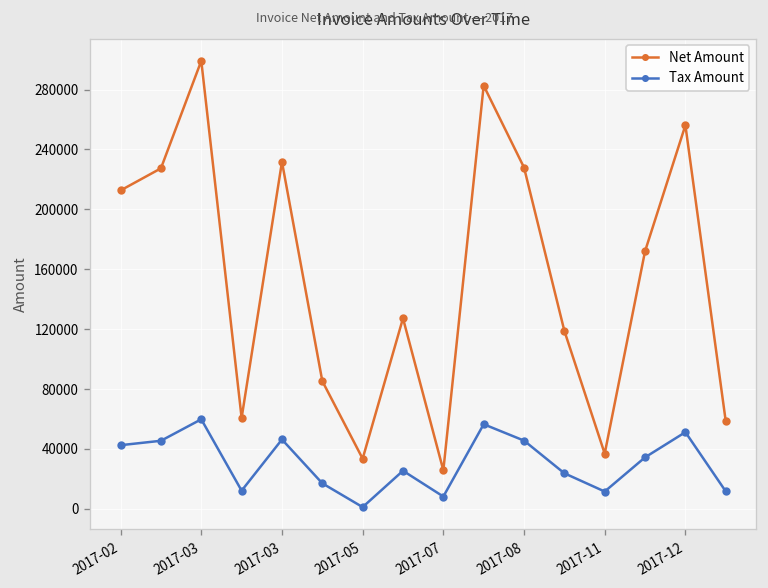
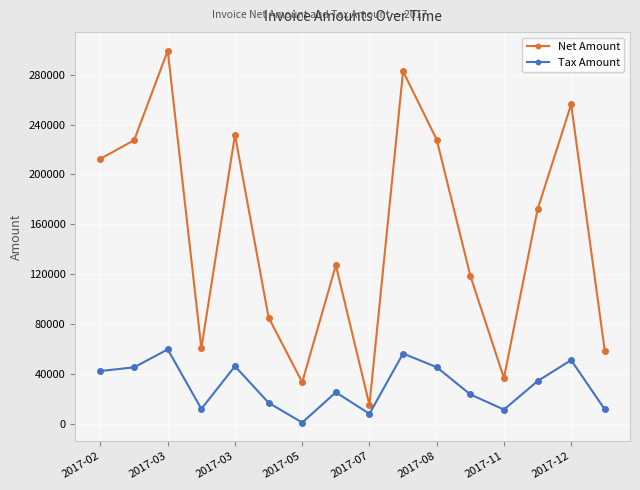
  {
    "Net Amount": {
      "2017-02": 213000,
      "2017-05": 34000,
-     "2017-07": 26000,
+     "2017-07": 15000,
      "2017-08": 228000,
      "2017-11": 37000,
      "2017-12": 256000
    },
    "Tax Amount": {
      "2017-02": 43000,
      "2017-05": 1000,
      "2017-07": 8000,
      "2017-08": 46000,
      "2017-11": 12000,
      "2017-12": 51000
    }
  }
